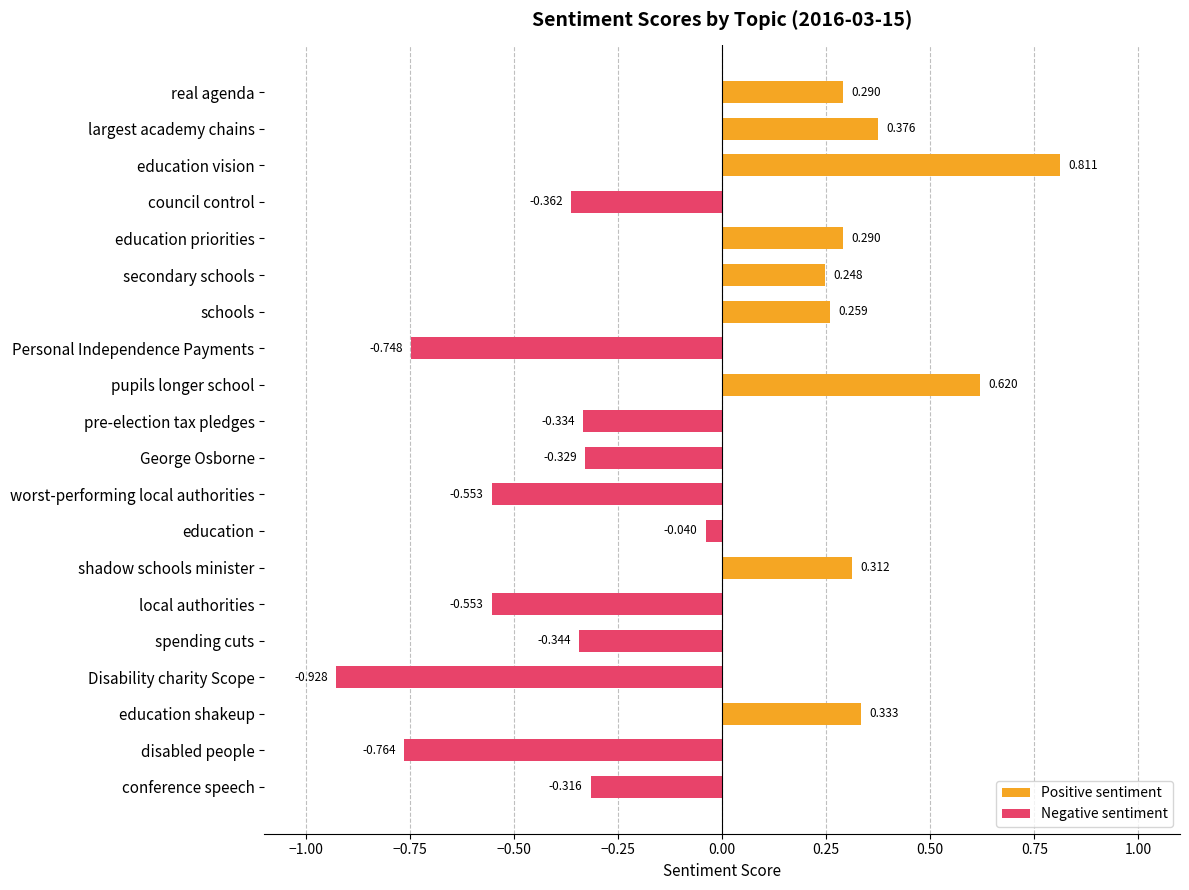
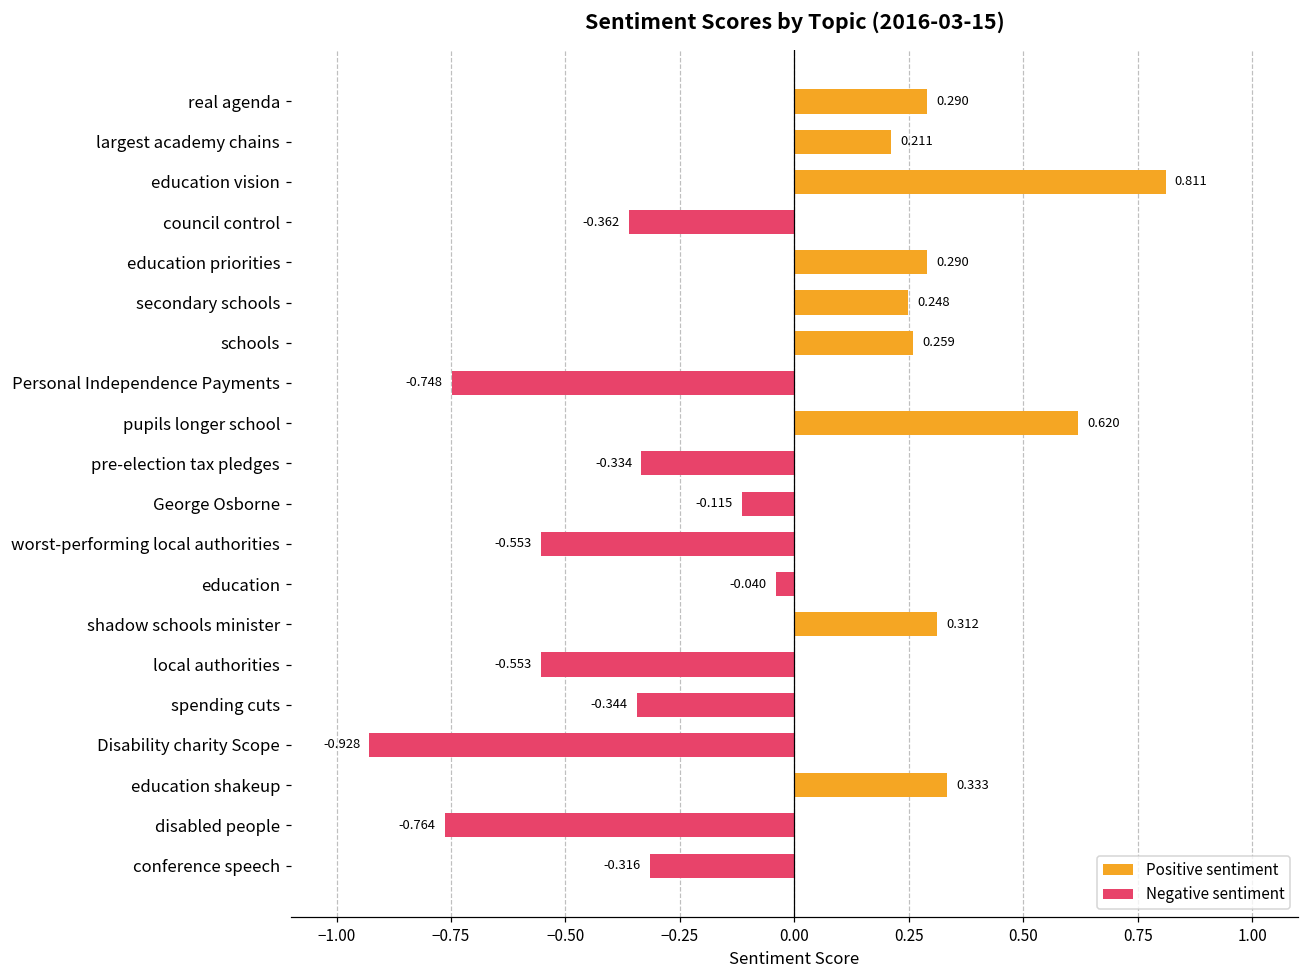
  {
    "Positive sentiment": {
      "real agenda": 0.290,
-     "largest academy chains": 0.376,
+     "largest academy chains": 0.211,
      "education vision": 0.811,
      "education priorities": 0.290,
      "secondary schools": 0.248,
      "schools": 0.259,
      "pupils longer school": 0.620,
      "shadow schools minister": 0.312,
      "education shakeup": 0.333
    },
    "Negative sentiment": {
      "council control": -0.362,
      "Personal Independence Payments": -0.748,
      "pre-election tax pledges": -0.334,
-     "George Osborne": -0.329,
+     "George Osborne": -0.115,
      "worst-performing local authorities": -0.553,
      "education": -0.040,
      "local authorities": -0.553,
      "spending cuts": -0.344,
      "Disability charity Scope": -0.928,
      "disabled people": -0.764,
      "conference speech": -0.316
    }
  }
